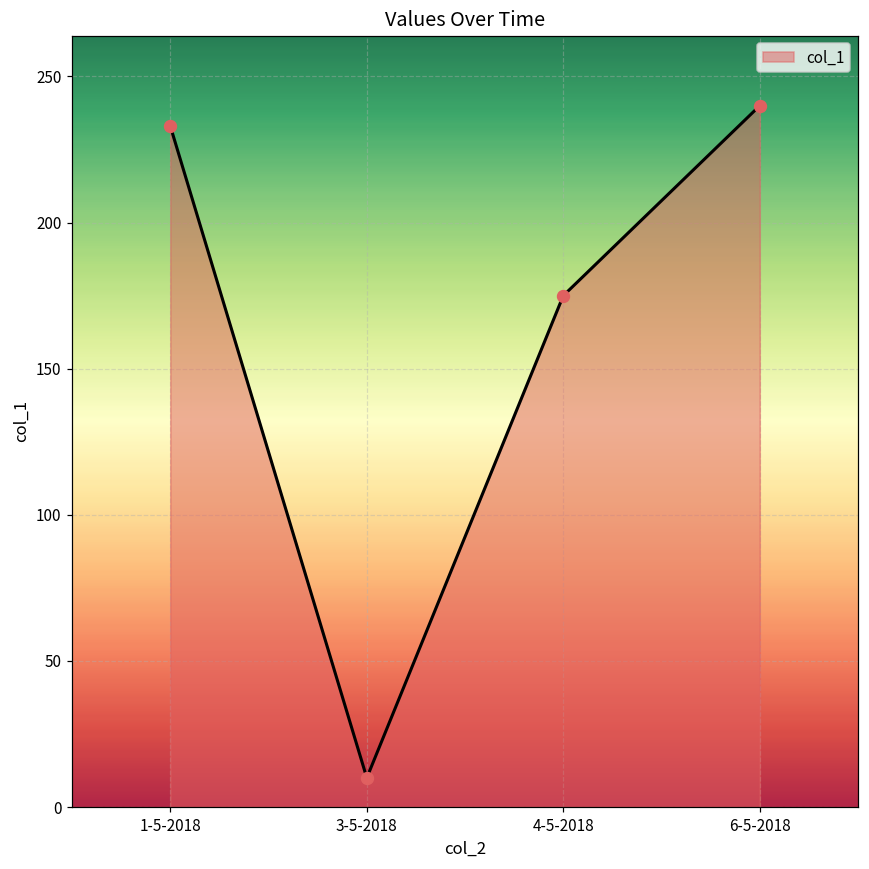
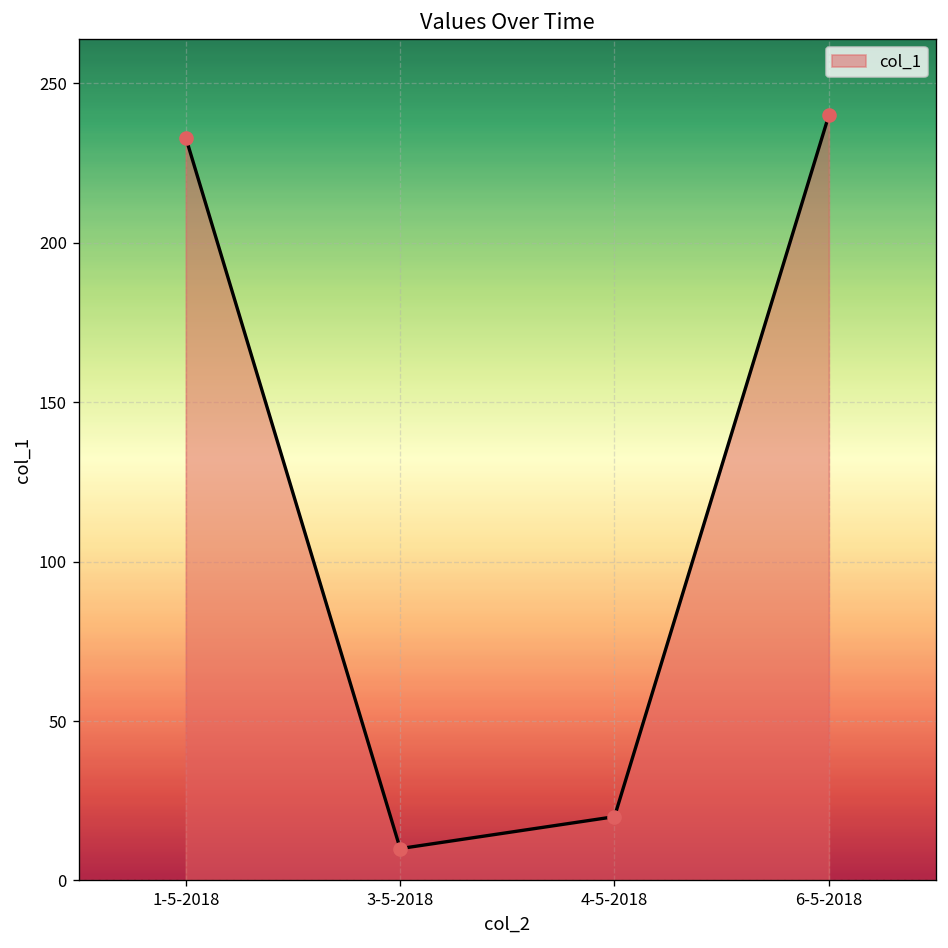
  {
    "1-5-2018": 233,
    "3-5-2018": 10,
-   "4-5-2018": 175,
+   "4-5-2018": 20,
    "6-5-2018": 240
  }
